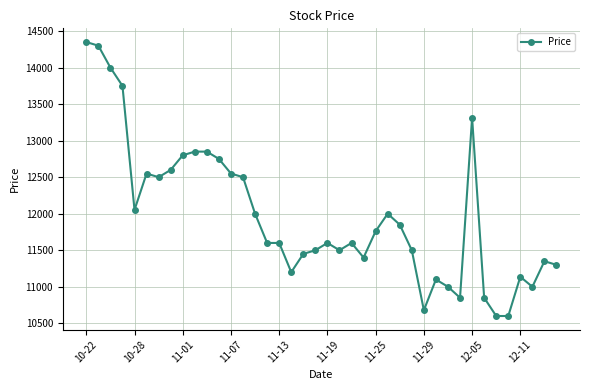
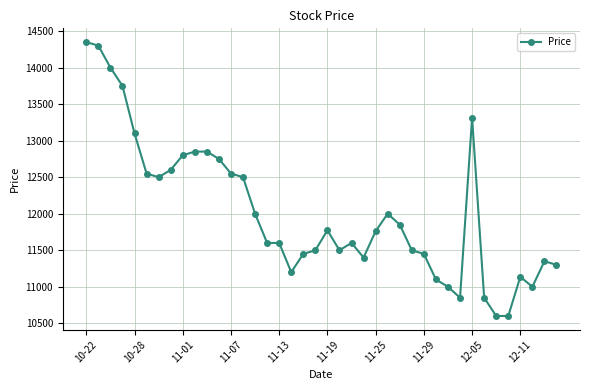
  {
    "10-22": 14400,
-   "10-28": 12100,
+   "10-28": 13100,
    "11-01": 12800,
    "11-07": 12600,
    "11-13": 11600,
-   "11-19": 11600,
+   "11-19": 11800,
    "11-25": 11800,
-   "11-29": 10700,
+   "11-29": 11500,
    "12-05": 13300,
    "12-11": 11100
  }
